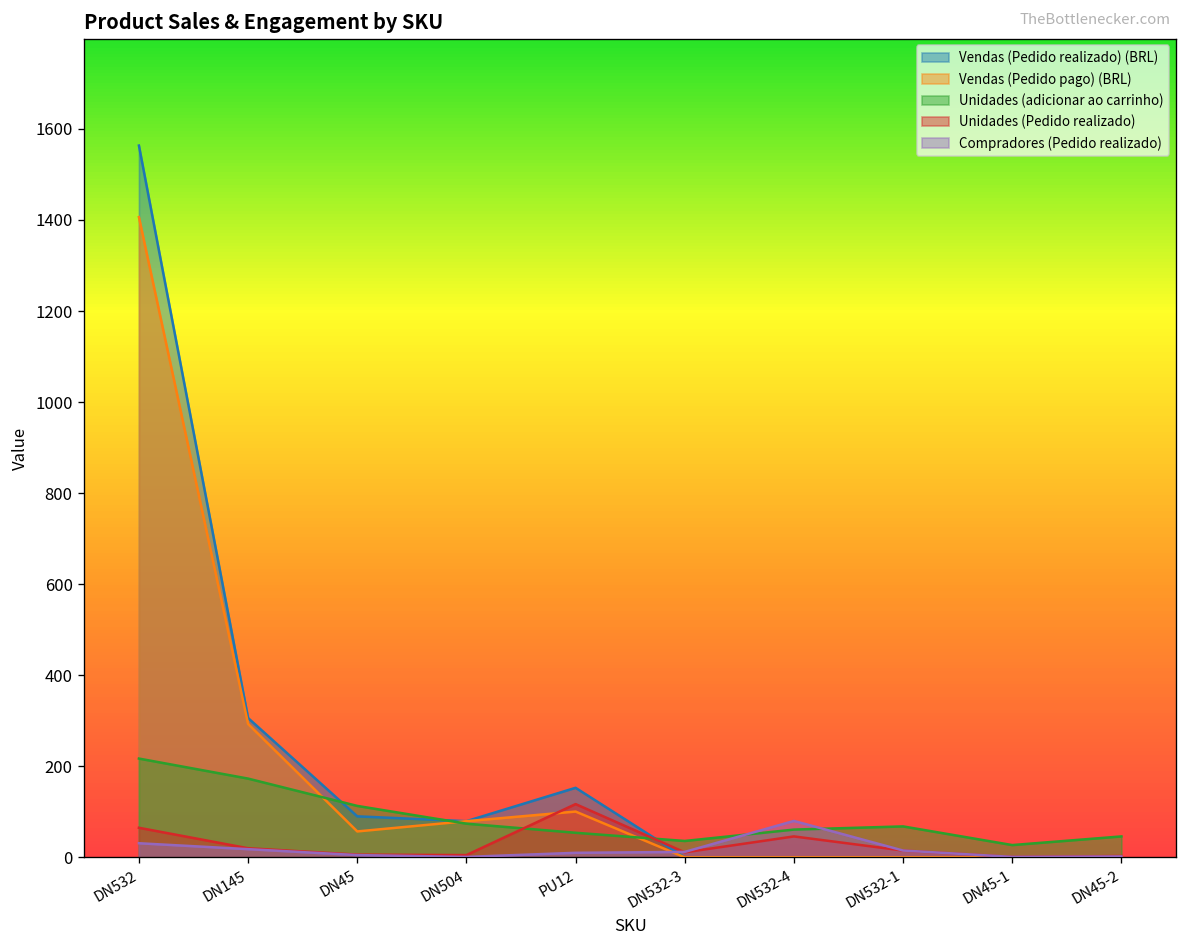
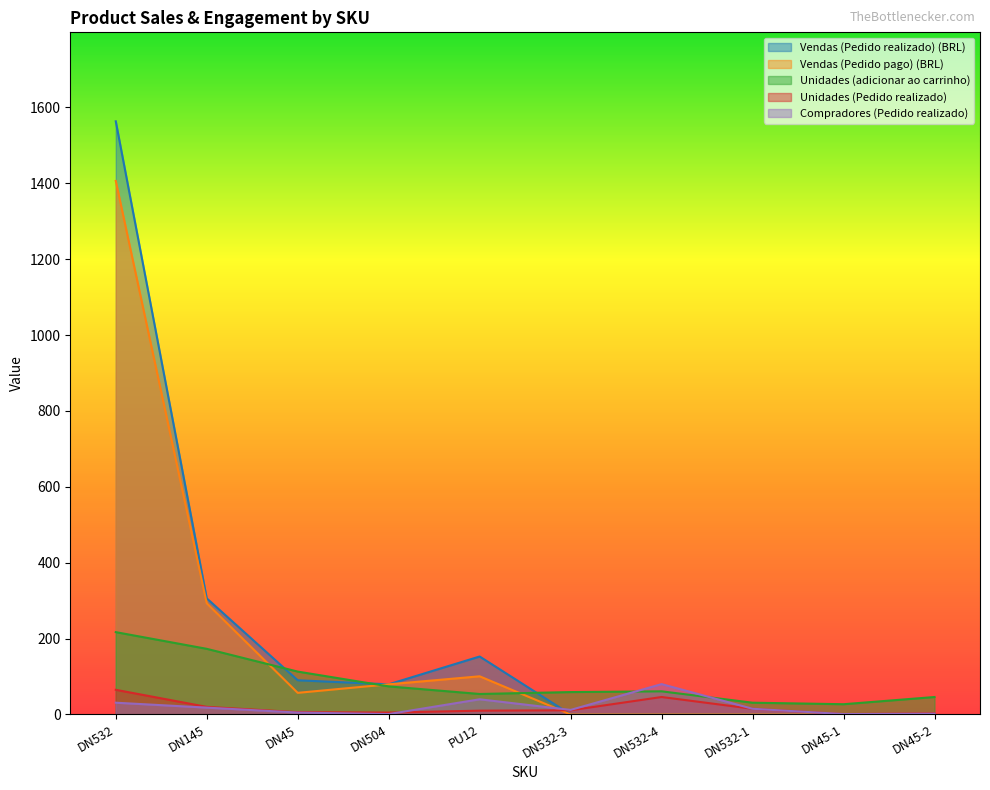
  {
    "Vendas (Pedido realizado) (BRL)": {
      "DN532": 1560,
      "DN145": 310,
      "DN45": 90,
      "PU12": 150
    },
    "Vendas (Pedido pago) (BRL)": {
      "DN532": 1410,
      "DN145": 290,
      "DN45": 60,
      "PU12": 100
    },
    "Unidades (adicionar ao carrinho)": {
      "DN532": 220,
      "DN145": 170,
      "DN45": 110,
      "PU12": 50,
-     "DN532-3": 40,
+     "DN532-3": 60,
      "DN532-4": 60,
-     "DN532-1": 70,
+     "DN532-1": 30,
      "DN45-1": 30,
      "DN45-2": 50
    },
    "Unidades (Pedido realizado)": {
      "DN532": 70,
-     "PU12": 120,
+     "PU12": 10,
      "DN532-4": 50
    },
    "Compradores (Pedido realizado)": {
      "DN532": 30,
-     "PU12": 10,
+     "PU12": 40,
      "DN532-4": 80
    }
  }
